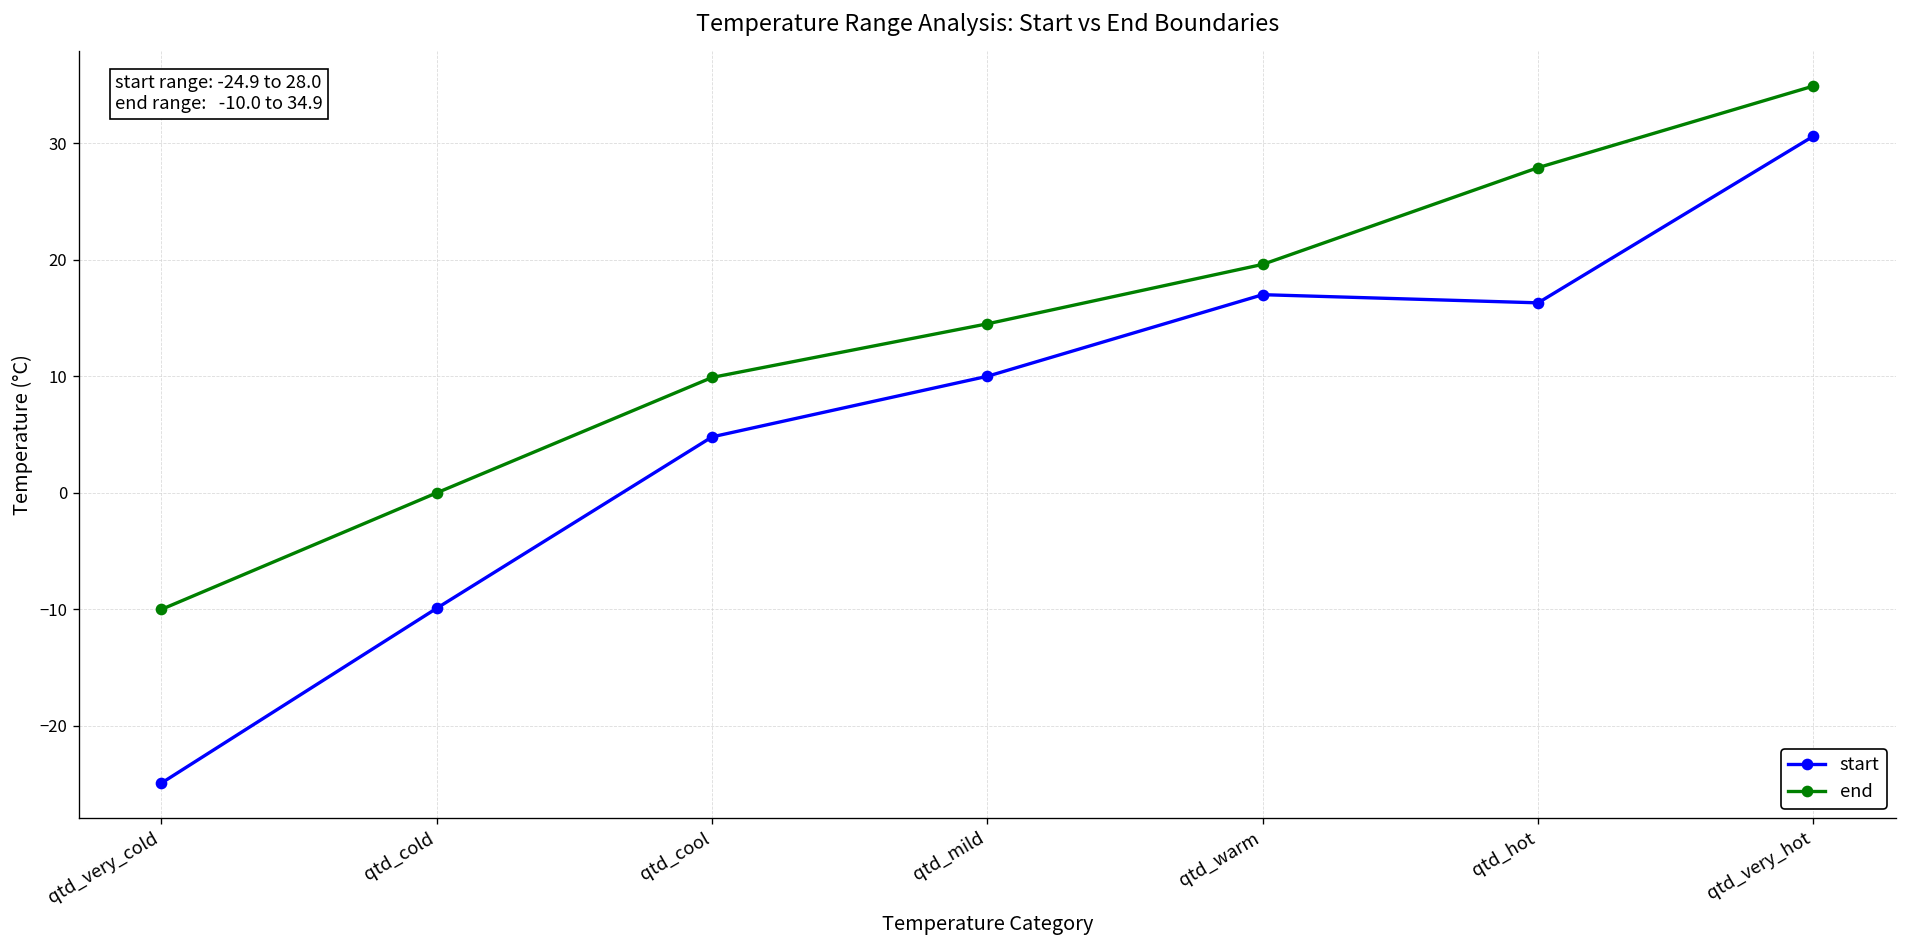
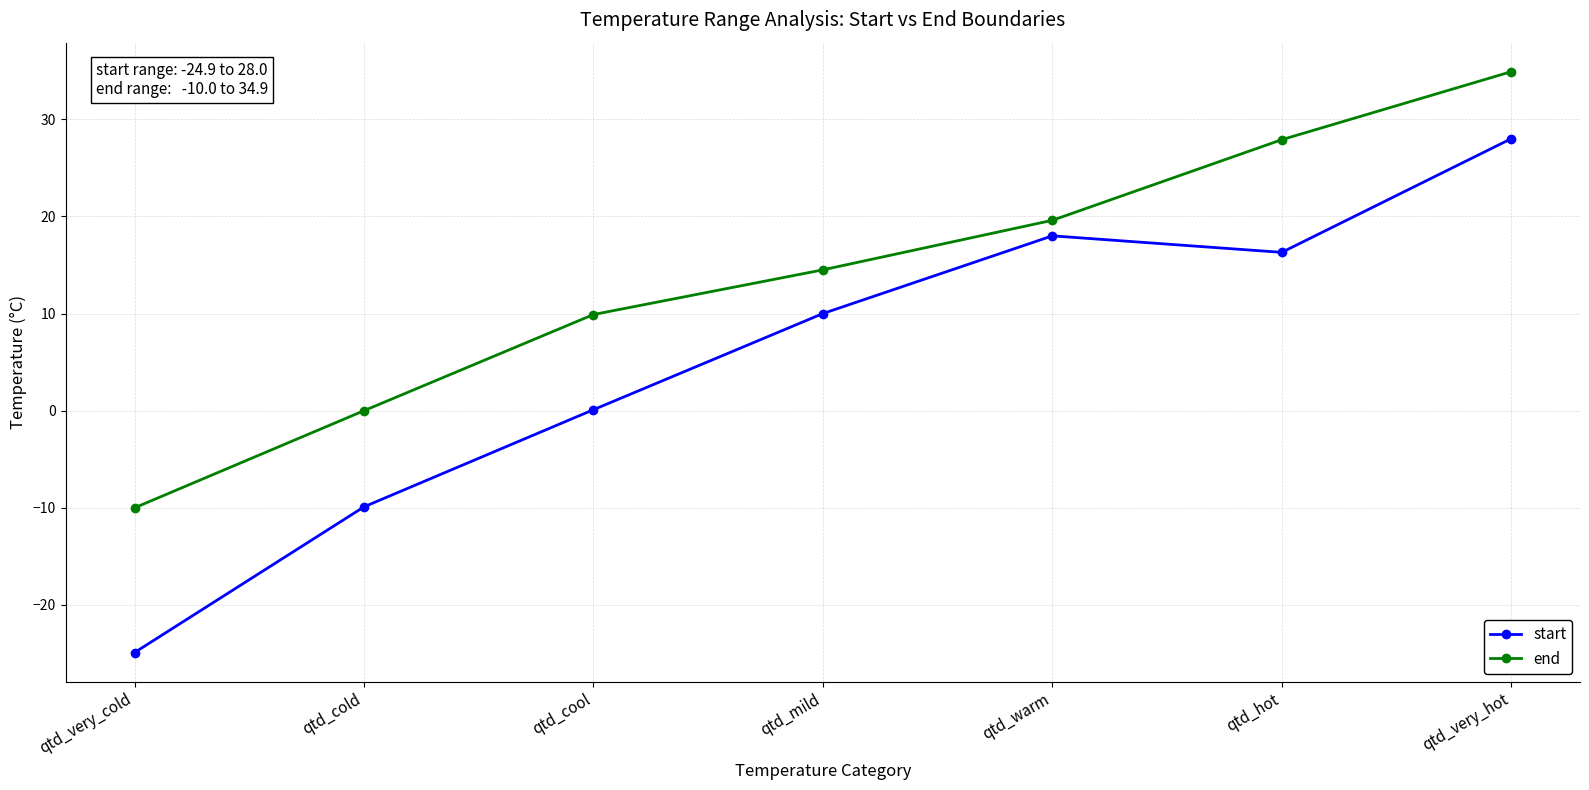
  {
    "start": {
      "qtd_very_cold": -25,
      "qtd_cold": -10,
-     "qtd_cool": 5,
+     "qtd_cool": 0,
      "qtd_mild": 10,
-     "qtd_warm": 17,
+     "qtd_warm": 18,
      "qtd_hot": 16,
-     "qtd_very_hot": 31
+     "qtd_very_hot": 28
    },
    "end": {
      "qtd_very_cold": -10,
      "qtd_cold": 0,
      "qtd_cool": 10,
      "qtd_mild": 15,
      "qtd_warm": 20,
      "qtd_hot": 28,
      "qtd_very_hot": 35
    }
  }
